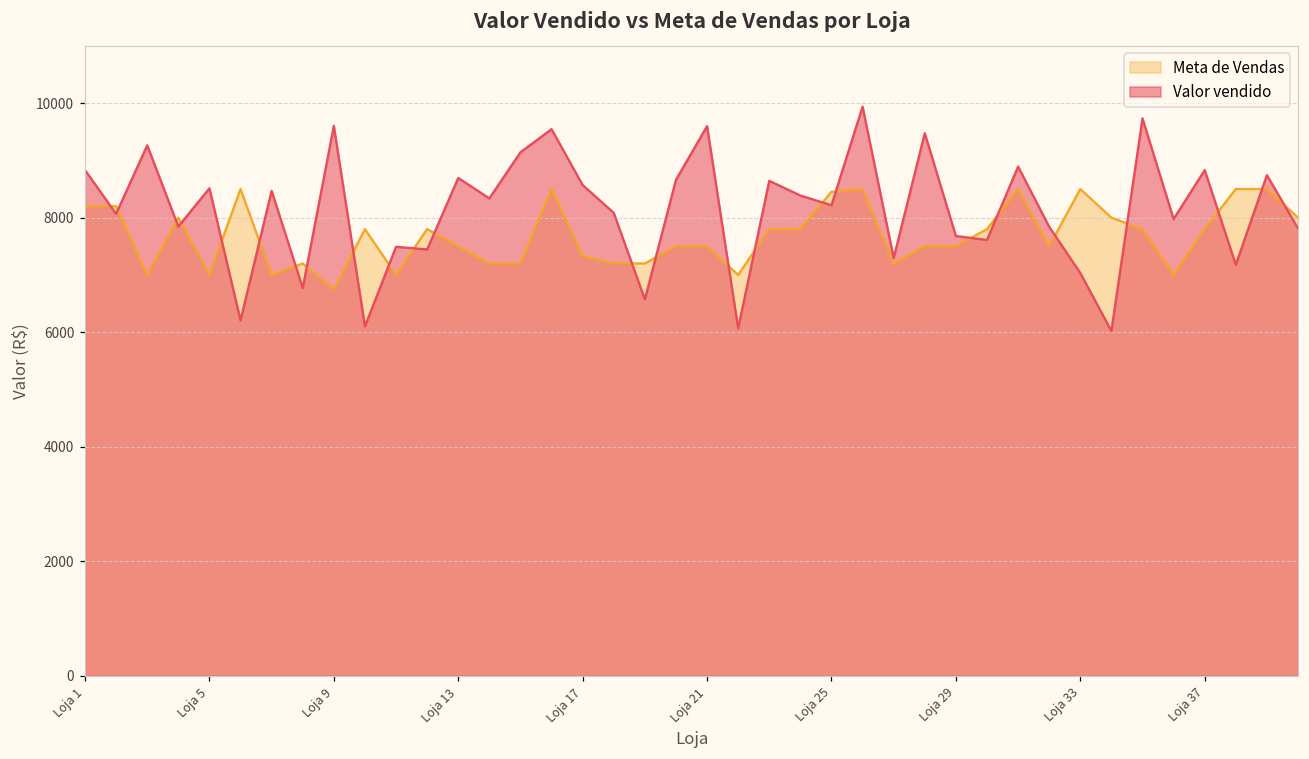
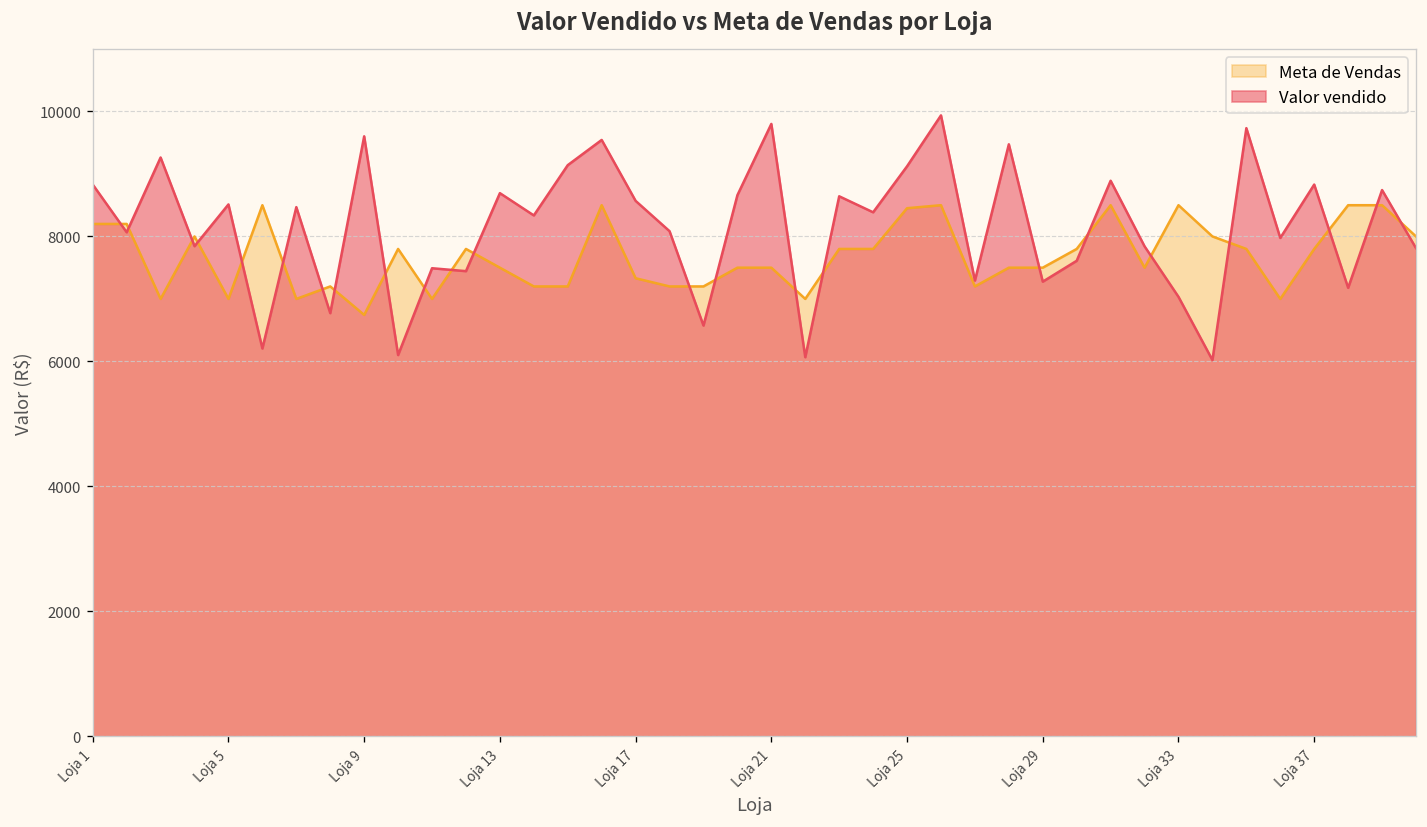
  {
    "Meta de Vendas": {
      "Loja 1": 8200,
      "Loja 5": 7000,
      "Loja 9": 6700,
      "Loja 13": 7500,
      "Loja 17": 7300,
      "Loja 21": 7500,
      "Loja 25": 8500,
      "Loja 29": 7500,
      "Loja 33": 8500,
      "Loja 37": 7800
    },
    "Valor vendido": {
      "Loja 1": 8800,
      "Loja 5": 8500,
      "Loja 9": 9600,
      "Loja 13": 8700,
      "Loja 17": 8600,
-     "Loja 21": 9600,
-     "Loja 25": 8200,
-     "Loja 29": 7700,
+     "Loja 21": 9800,
+     "Loja 25": 9100,
+     "Loja 29": 7300,
      "Loja 33": 7000,
      "Loja 37": 8800
    }
  }
